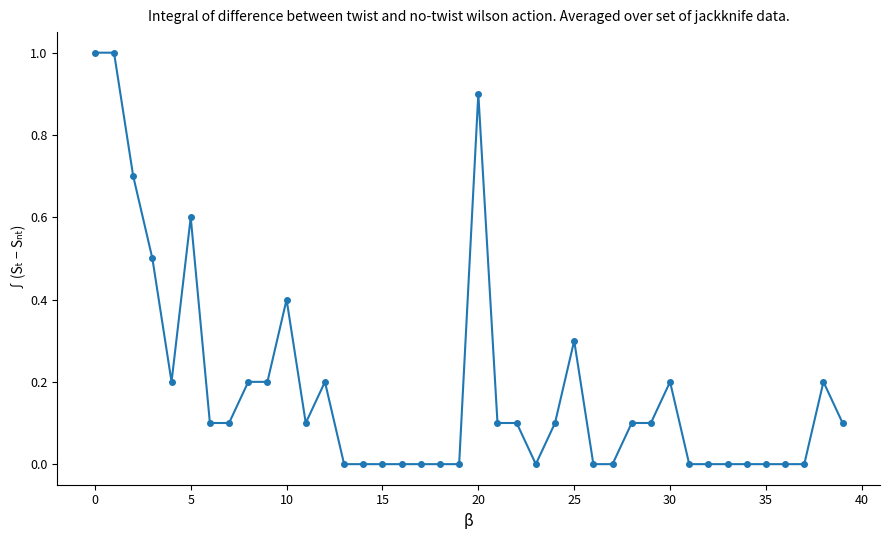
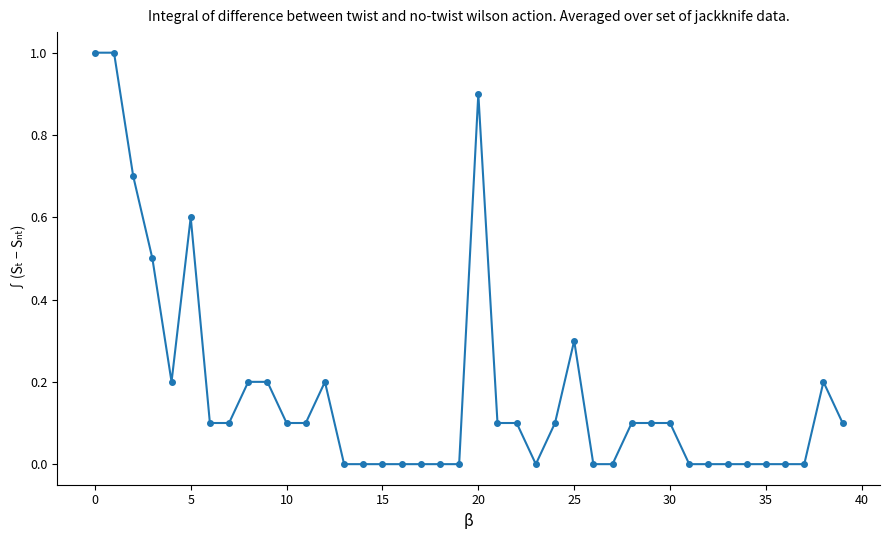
  {
    "0": 1.0,
    "5": 0.6,
-   "10": 0.4,
+   "10": 0.1,
    "15": 0.0,
    "20": 0.9,
    "25": 0.3,
-   "30": 0.2,
+   "30": 0.1,
    "35": 0.0
  }
